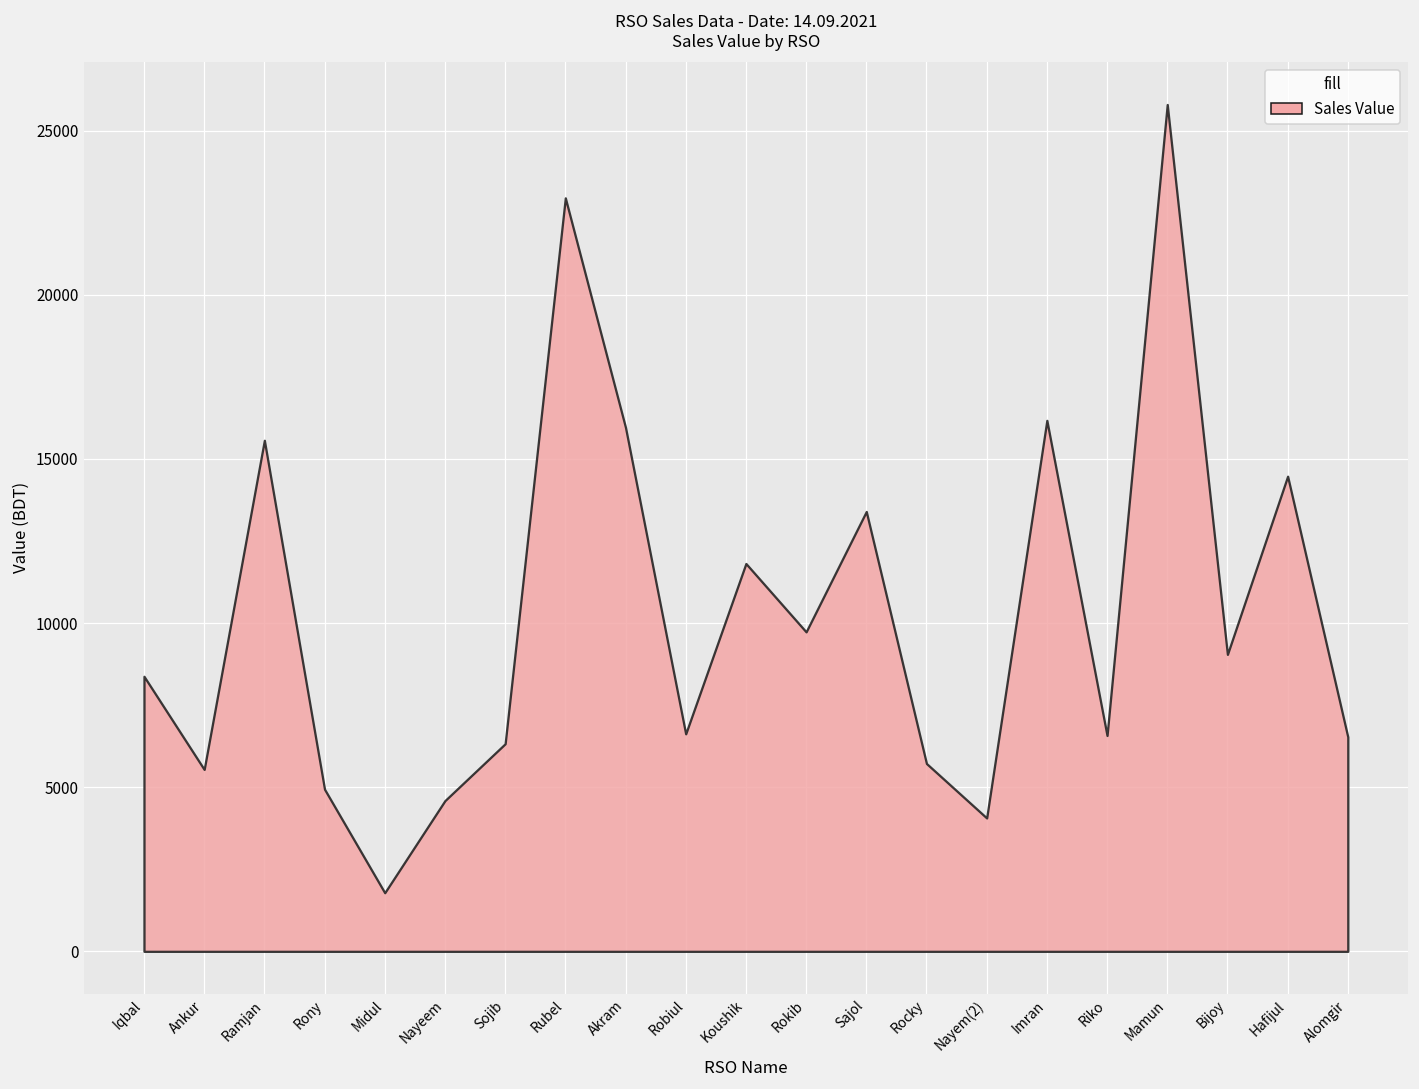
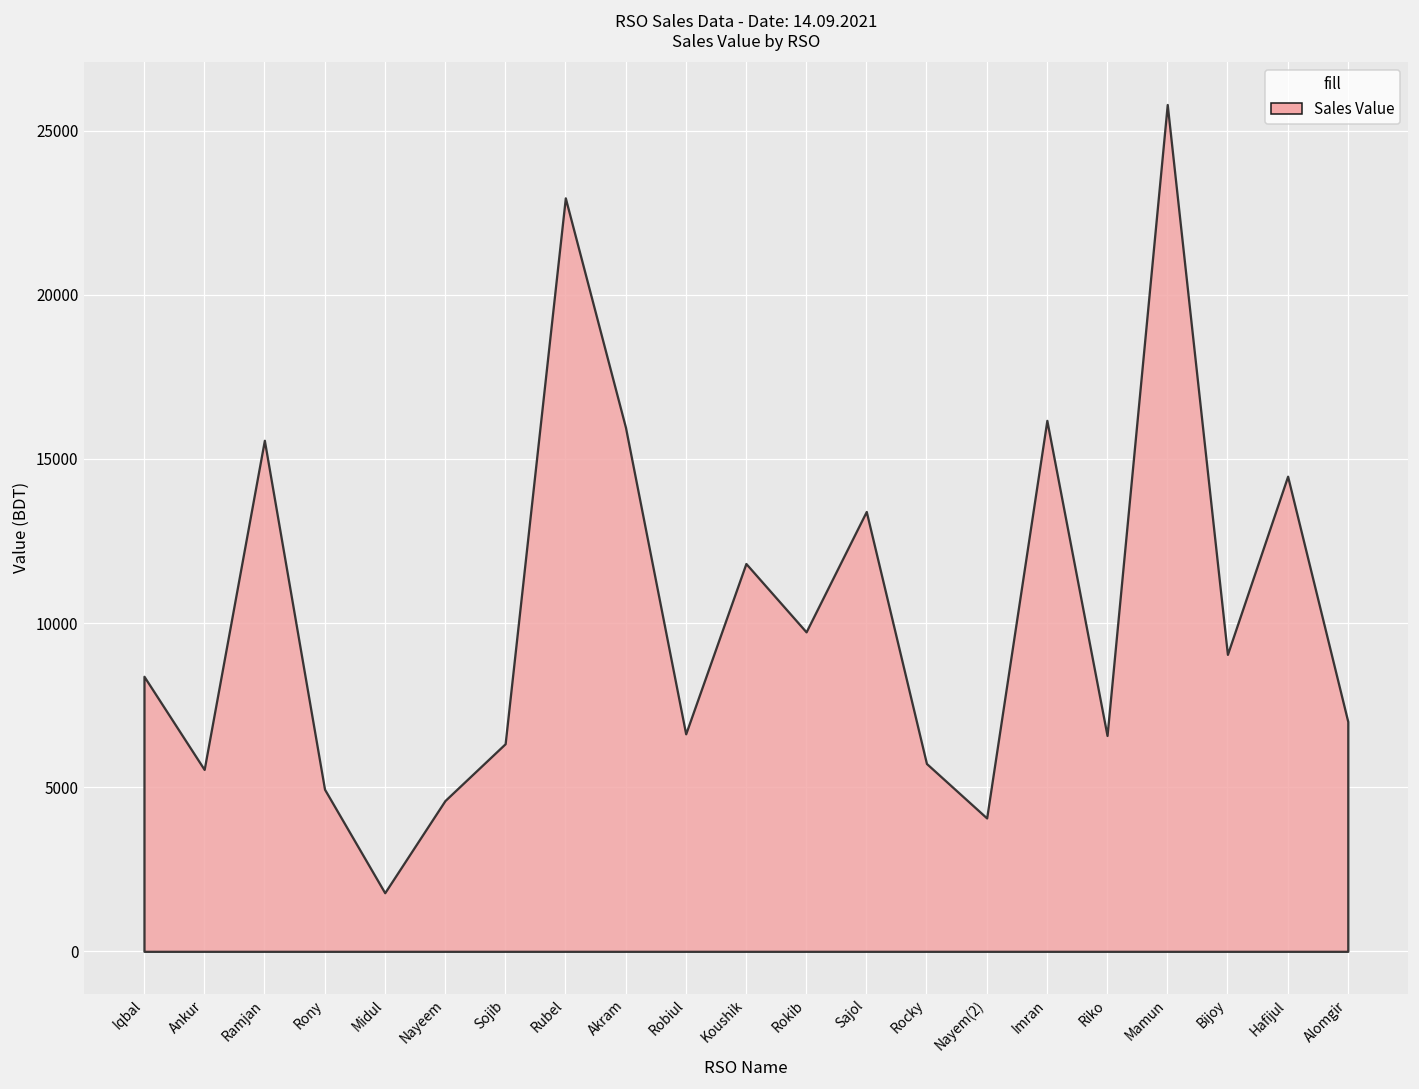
  {
    "Iqbal": 8400,
    "Ankur": 5500,
    "Ramjan": 15600,
    "Rony": 4900,
    "Midul": 1800,
    "Nayeem": 4600,
    "Sojib": 6300,
    "Rubel": 23000,
    "Akram": 16000,
    "Robiul": 6600,
    "Koushik": 11800,
    "Rokib": 9700,
    "Sajol": 13400,
    "Rocky": 5700,
    "Nayem(2)": 4100,
    "Imran": 16200,
    "Riko": 6600,
    "Mamun": 25800,
    "Bijoy": 9000,
    "Hafijul": 14500,
-   "Alomgir": 6500
+   "Alomgir": 7000
  }
